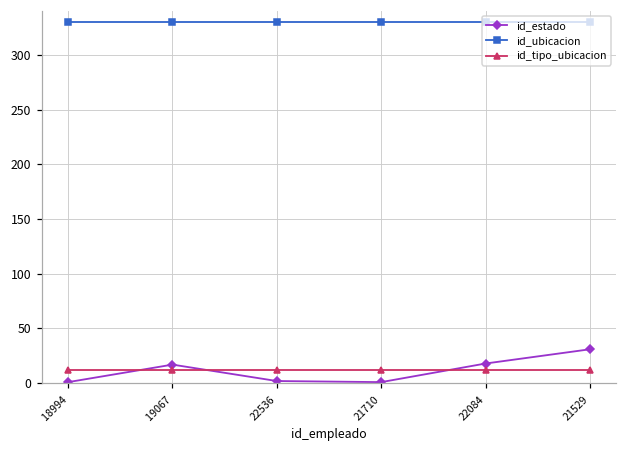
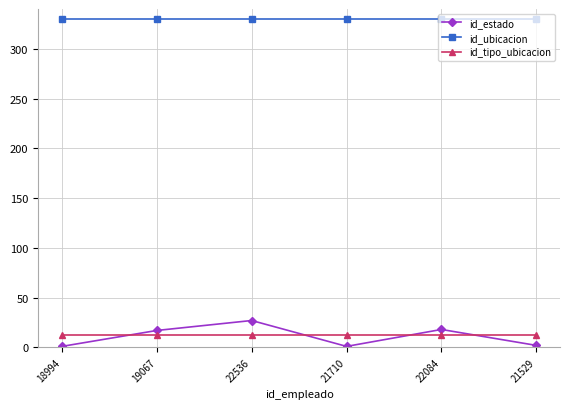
  {
    "id_estado": {
      "18994": 0,
      "19067": 20,
-     "22536": 0,
+     "22536": 30,
      "21710": 0,
      "22084": 20,
-     "21529": 30
+     "21529": 0
    },
    "id_ubicacion": {
      "18994": 330,
      "19067": 330,
      "22536": 330,
      "21710": 330
    },
    "id_tipo_ubicacion": {
      "18994": 10,
      "19067": 10,
      "22536": 10,
      "21710": 10,
      "22084": 10,
      "21529": 10
    }
  }
